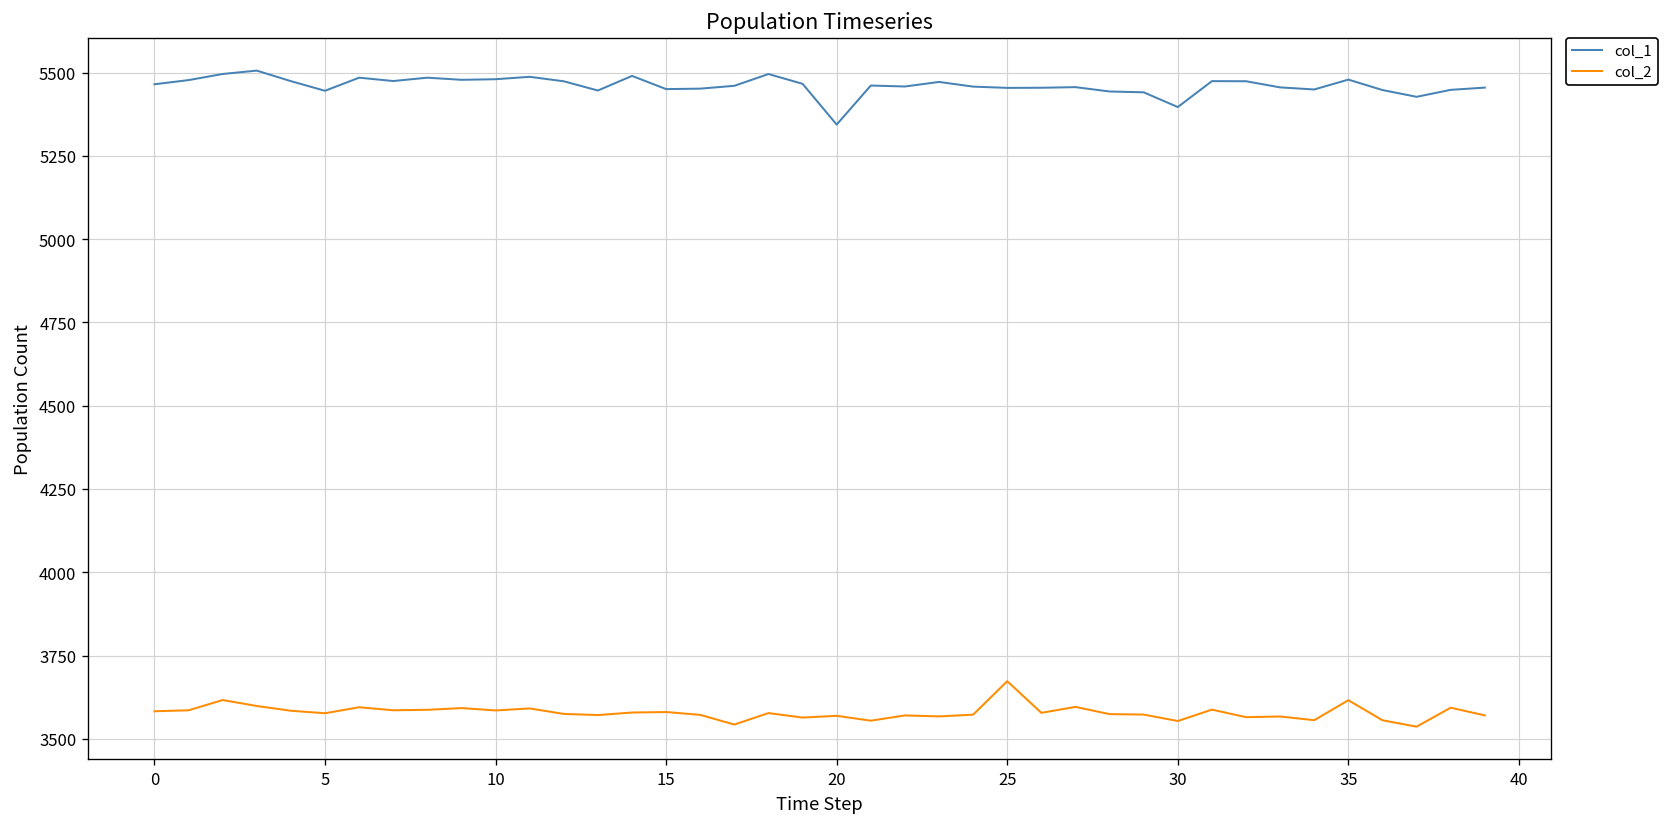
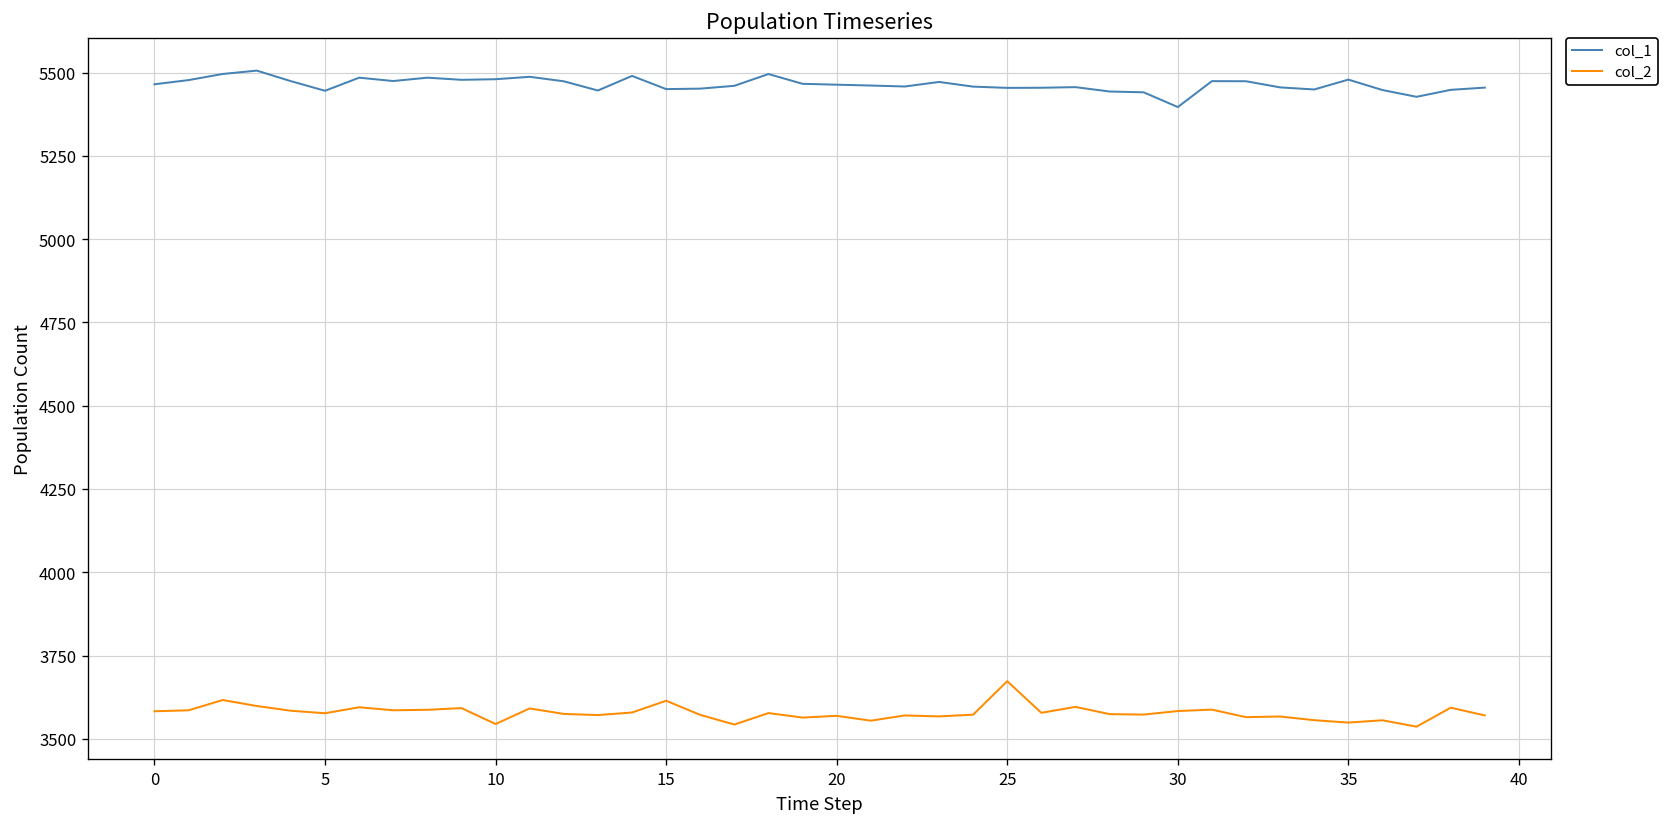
  {
    "col_1": {
      "0": 5460,
      "5": 5450,
      "10": 5480,
      "15": 5450,
-     "20": 5340,
+     "20": 5460,
      "25": 5450,
      "30": 5400,
      "35": 5480
    },
    "col_2": {
      "0": 3580,
      "5": 3580,
-     "10": 3590,
-     "15": 3580,
+     "10": 3540,
+     "15": 3610,
      "20": 3570,
      "25": 3670,
-     "30": 3550,
-     "35": 3620
+     "30": 3580,
+     "35": 3550
    }
  }
